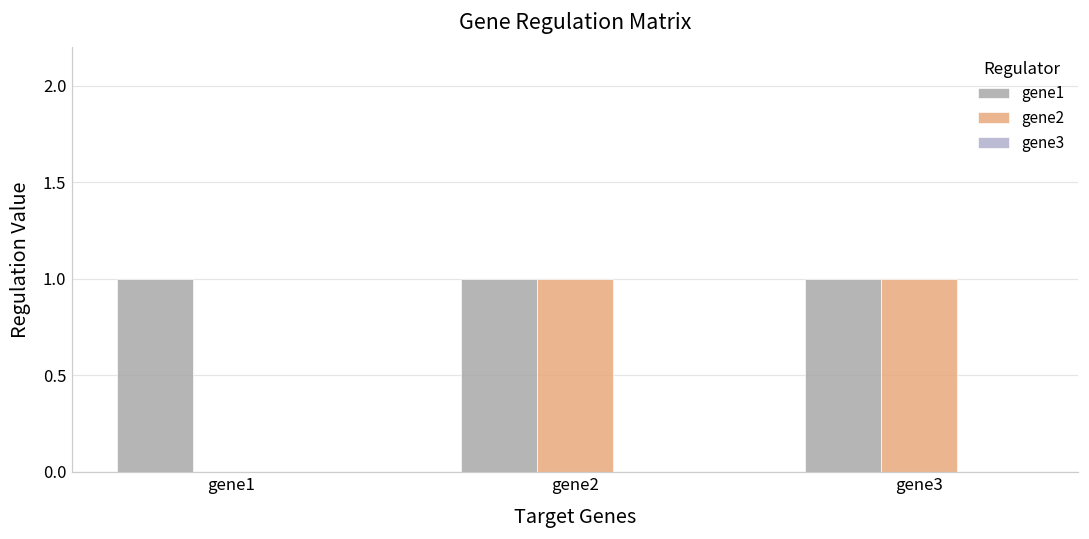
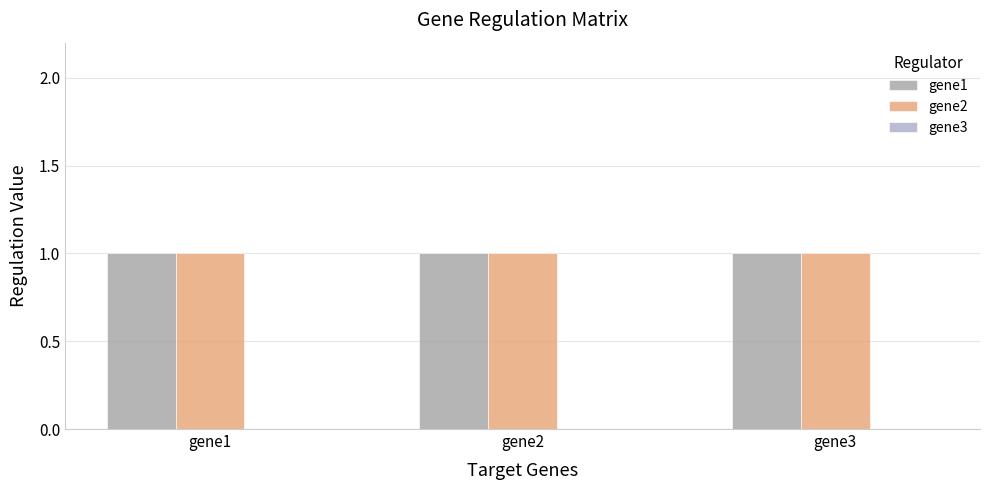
  {
    "gene2": {
-     "gene1": 0,
+     "gene1": 1,
      "gene2": 1,
      "gene3": 1
    }
  }
